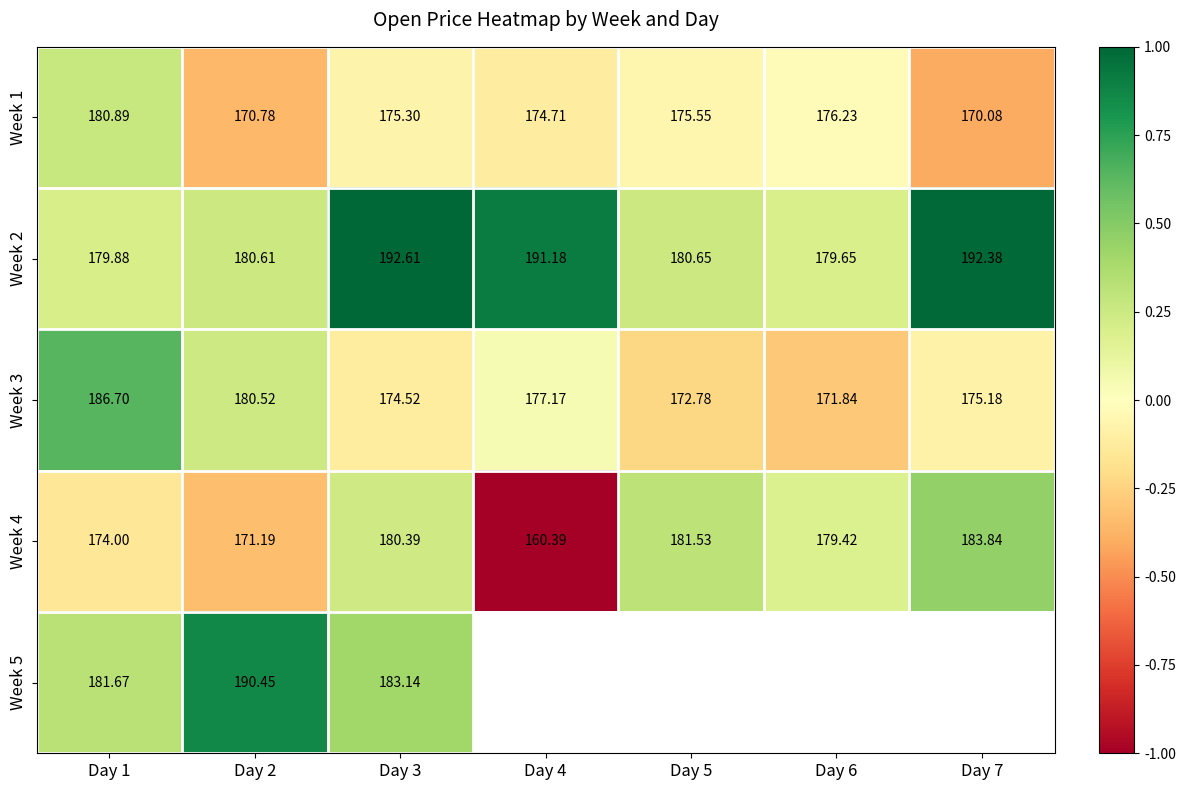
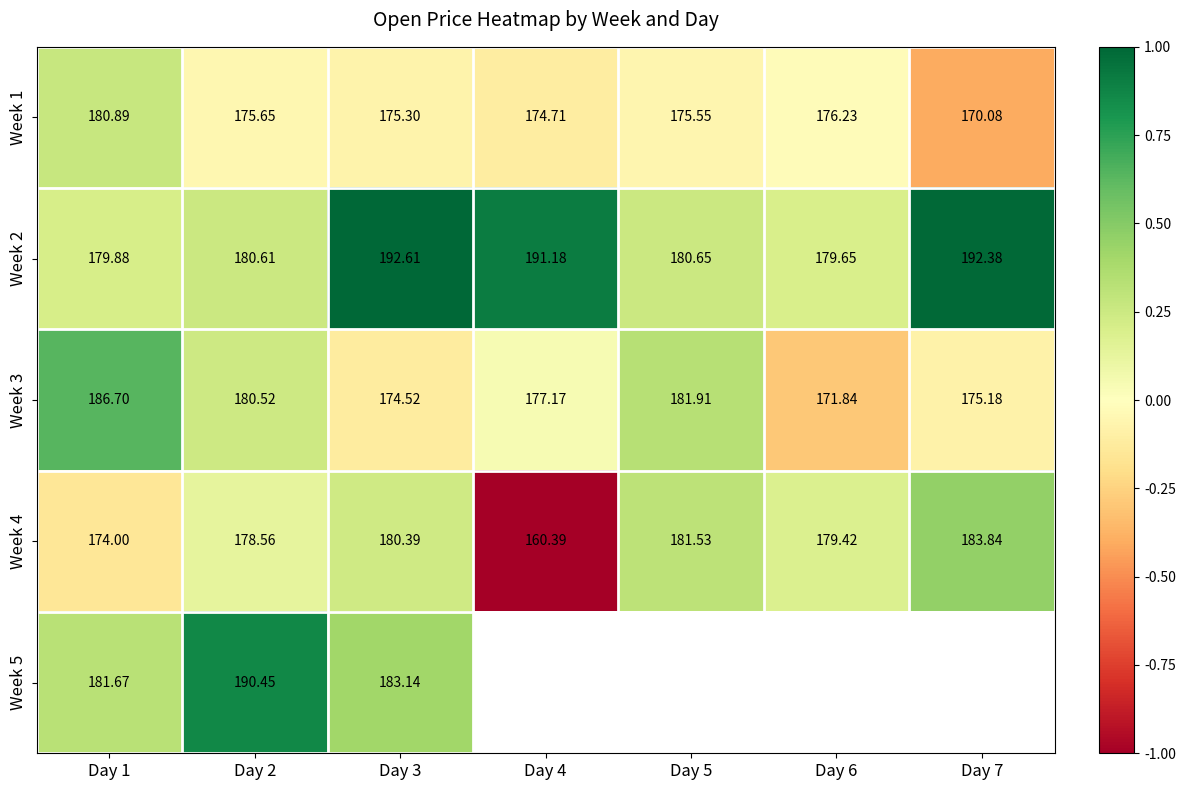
  {
    "Week 1": {
      "Day 1": 180.89,
-     "Day 2": 170.78,
+     "Day 2": 175.65,
      "Day 3": 175.30,
      "Day 4": 174.71,
      "Day 5": 175.55,
      "Day 6": 176.23,
      "Day 7": 170.08
    },
    "Week 2": {
      "Day 1": 179.88,
      "Day 2": 180.61,
      "Day 3": 192.61,
      "Day 4": 191.18,
      "Day 5": 180.65,
      "Day 6": 179.65,
      "Day 7": 192.38
    },
    "Week 3": {
      "Day 1": 186.70,
      "Day 2": 180.52,
      "Day 3": 174.52,
      "Day 4": 177.17,
-     "Day 5": 172.78,
+     "Day 5": 181.91,
      "Day 6": 171.84,
      "Day 7": 175.18
    },
    "Week 4": {
      "Day 1": 174.00,
-     "Day 2": 171.19,
+     "Day 2": 178.56,
      "Day 3": 180.39,
      "Day 4": 160.39,
      "Day 5": 181.53,
      "Day 6": 179.42,
      "Day 7": 183.84
    },
    "Week 5": {
      "Day 1": 181.67,
      "Day 2": 190.45,
      "Day 3": 183.14
    }
  }
